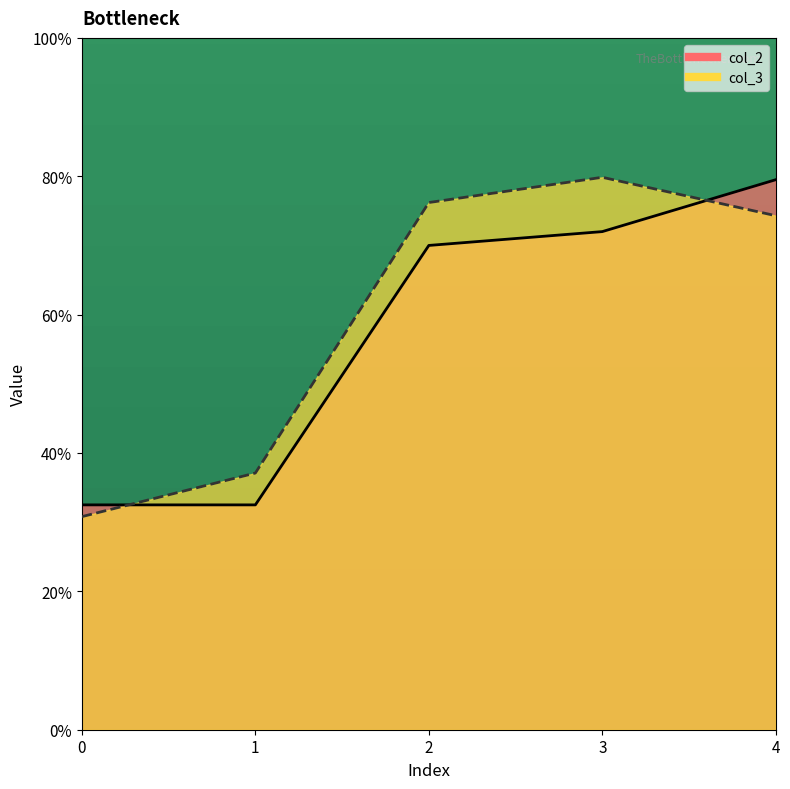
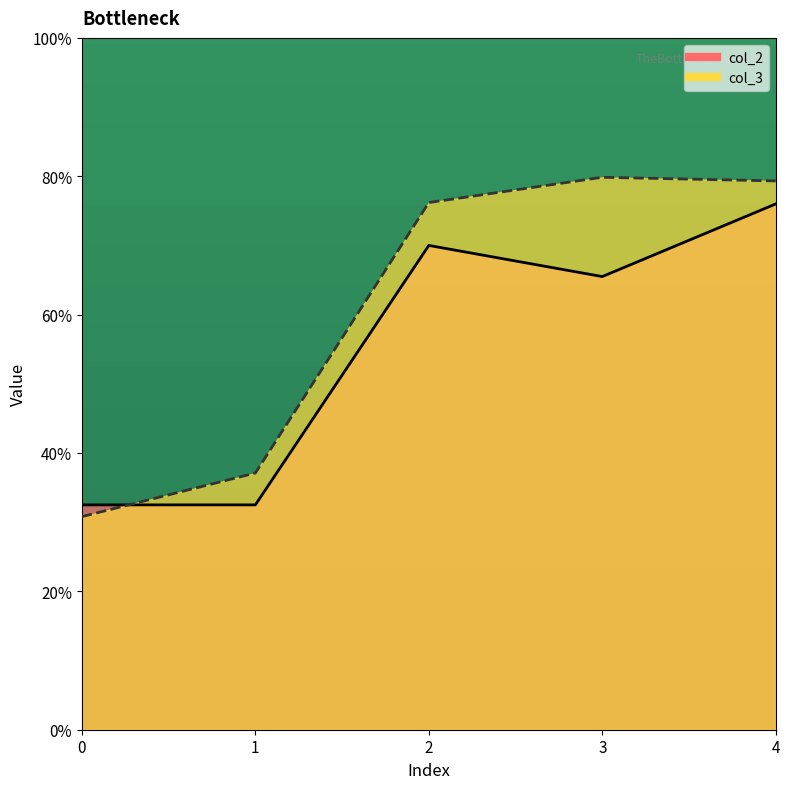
  {
    "col_2": {
      "0": "33%",
      "1": "33%",
      "2": "70%",
-     "3": "72%",
-     "4": "80%"
+     "3": "66%",
+     "4": "76%"
    },
    "col_3": {
      "0": "31%",
      "1": "37%",
      "2": "76%",
      "3": "80%",
-     "4": "74%"
+     "4": "79%"
    }
  }
